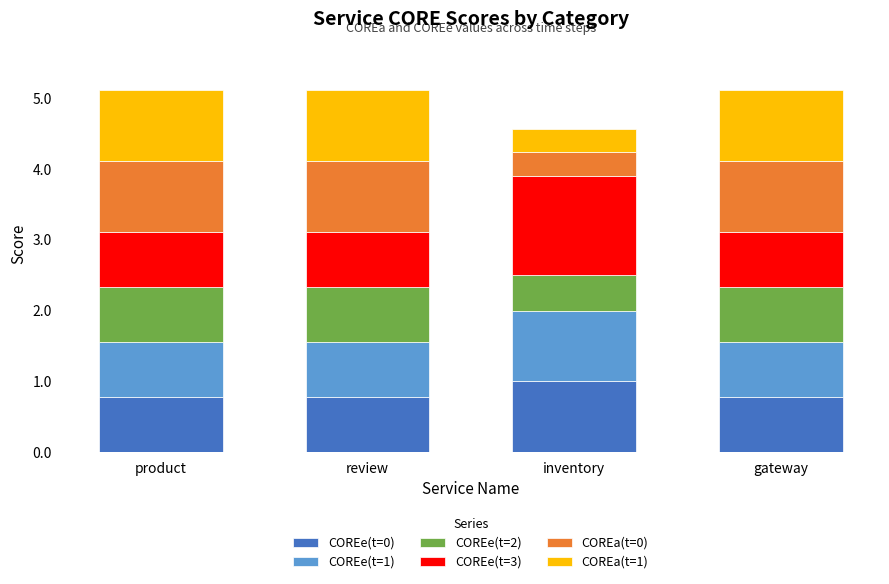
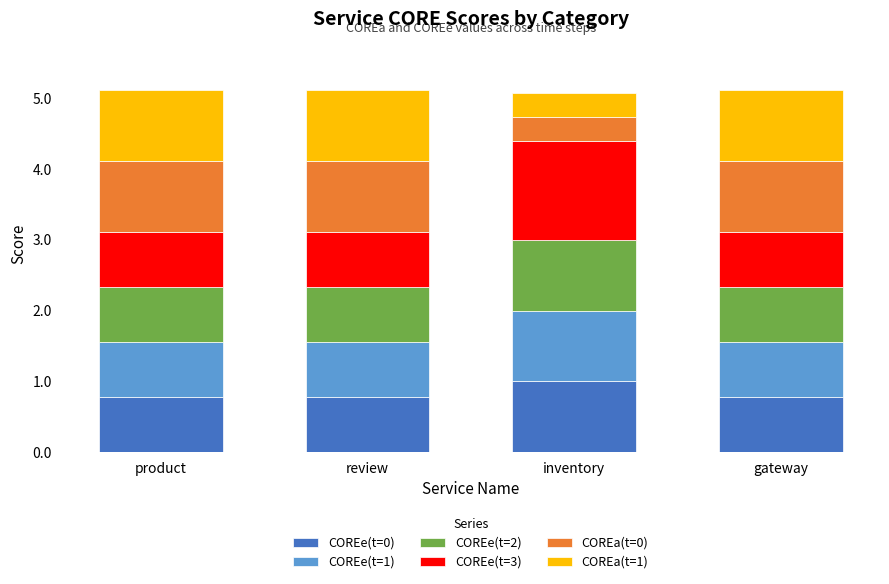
  {
    "COREe(t=2)": {
      "product": 0.8,
      "review": 0.8,
-     "inventory": 0.5,
+     "inventory": 1.0,
      "gateway": 0.8
    },
    "COREe(t=3)": {
      "product": 0.8,
      "review": 0.8,
      "inventory": 1.4,
      "gateway": 0.8
    },
    "COREa(t=0)": {
      "product": 1.0,
      "review": 1.0,
      "inventory": 0.3,
      "gateway": 1.0
    },
    "COREa(t=1)": {
      "product": 1.0,
      "review": 1.0,
      "inventory": 0.3,
      "gateway": 1.0
    }
  }
